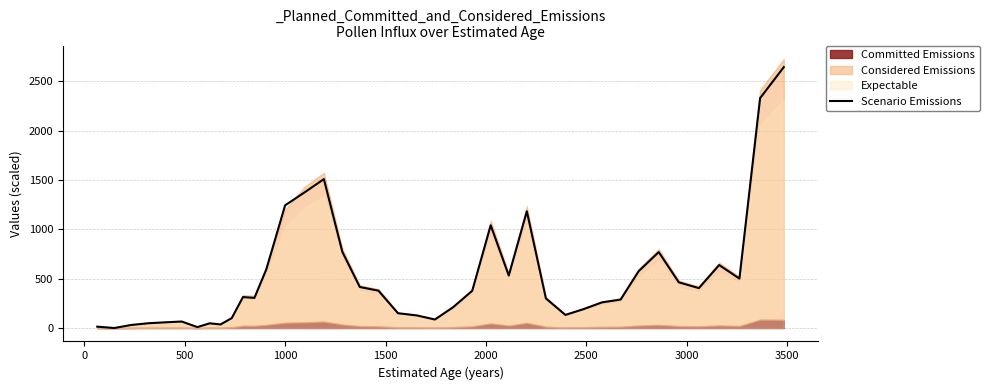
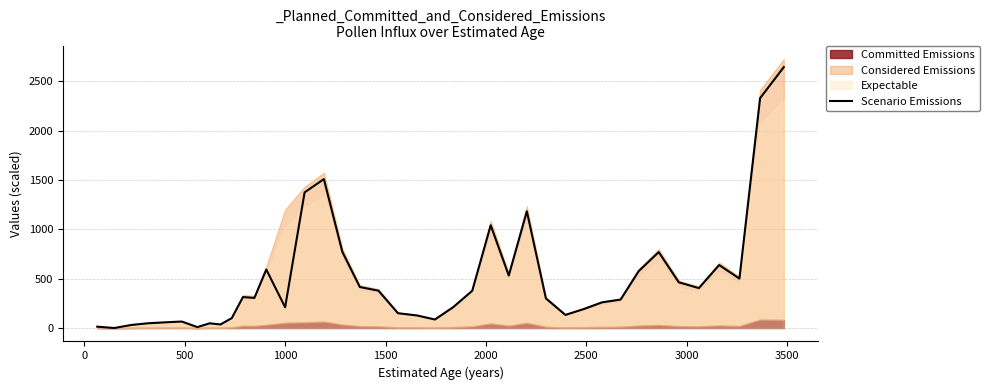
  {
    "Scenario Emissions": {
-     "1000": 1200
+     "1000": 200
    },
    "Committed Emissions": {
      "1000": 100
    },
    "Considered Emissions": {
      "1000": 1100
    },
    "Expectable": {
      "1000": 1000
    }
  }
